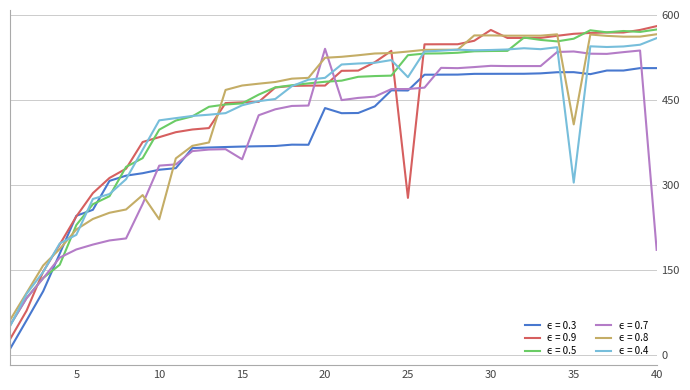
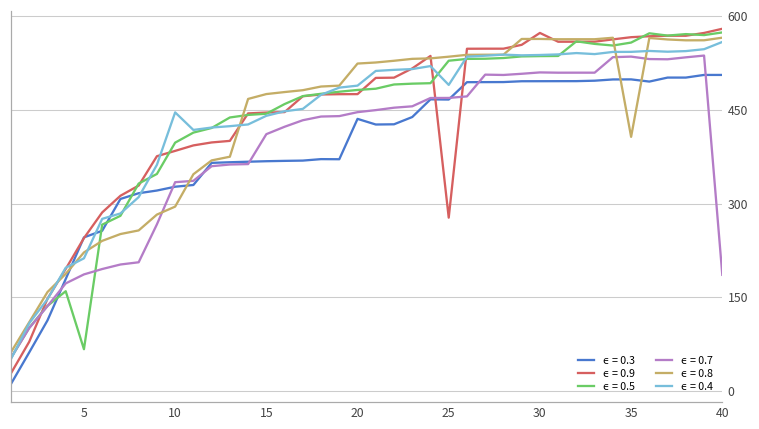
  {
    "ϵ = 0.3": {
      "10": 330,
      "15": 370,
      "20": 440,
      "30": 500,
      "35": 500,
      "40": 510
    },
    "ϵ = 0.9": {
      "10": 380,
      "20": 480,
      "25": 280,
      "30": 570,
      "35": 570,
      "40": 580
    },
    "ϵ = 0.5": {
-     "5": 230,
+     "5": 70,
      "10": 400,
      "20": 480,
      "25": 530,
      "35": 560,
      "40": 570
    },
    "ϵ = 0.7": {
      "5": 190,
      "10": 330,
-     "15": 350,
-     "20": 540,
+     "15": 410,
+     "20": 450,
      "30": 510,
      "35": 540,
      "40": 190
    },
    "ϵ = 0.8": {
      "5": 220,
-     "10": 240,
+     "10": 300,
      "15": 480,
      "20": 520,
      "25": 540,
      "30": 560,
      "35": 410,
      "40": 570
    },
    "ϵ = 0.4": {
      "5": 210,
-     "10": 410,
+     "10": 450,
      "20": 490,
      "25": 490,
-     "35": 300,
+     "35": 540,
      "40": 560
    }
  }
